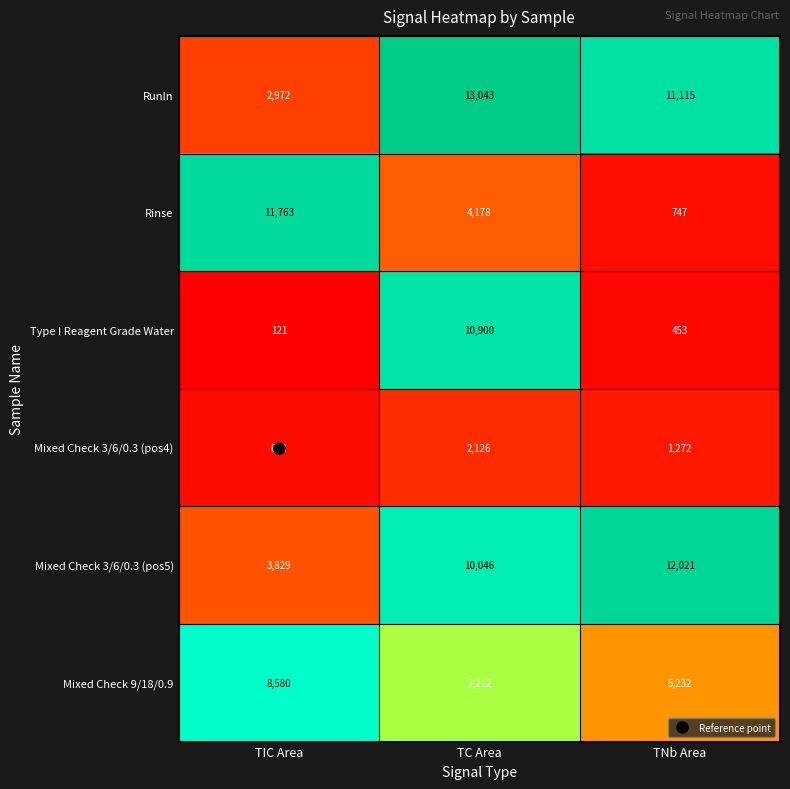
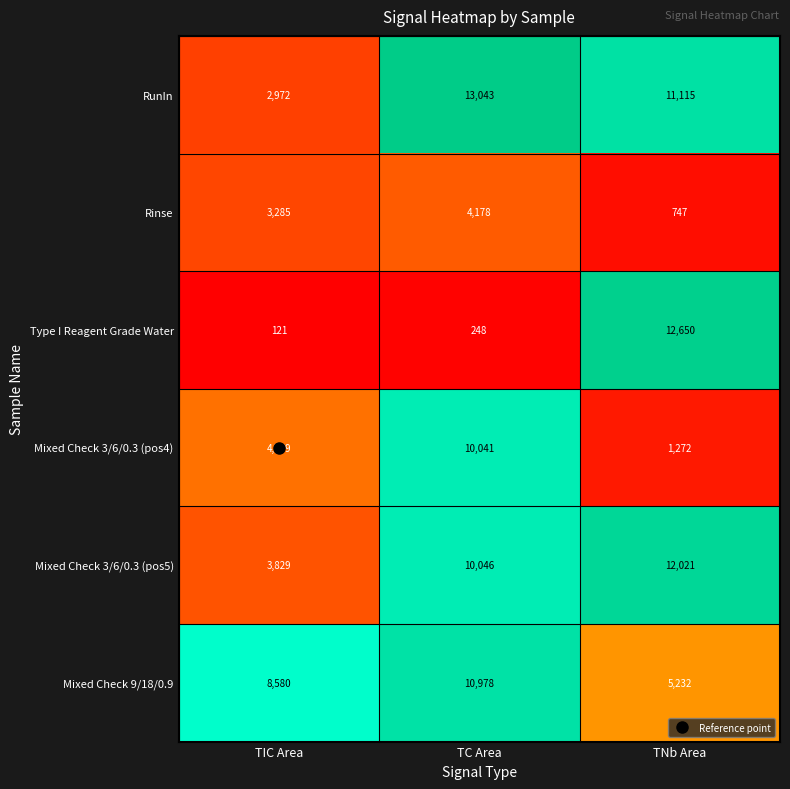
  {
    "RunIn": {
      "TIC Area": "2,972",
      "TC Area": "13,043",
      "TNb Area": "11,115"
    },
    "Rinse": {
-     "TIC Area": "11,763",
+     "TIC Area": "3,285",
      "TC Area": "4,178",
      "TNb Area": "747"
    },
    "Type I Reagent Grade Water": {
      "TIC Area": "121",
-     "TC Area": "10,900",
-     "TNb Area": "453"
+     "TC Area": "248",
+     "TNb Area": "12,650"
    },
    "Mixed Check 3/6/0.3 (pos4)": {
-     "TIC Area": "633",
-     "TC Area": "2,126",
+     "TIC Area": "4,769",
+     "TC Area": "10,041",
      "TNb Area": "1,272"
    },
    "Mixed Check 3/6/0.3 (pos5)": {
      "TIC Area": "3,829",
      "TC Area": "10,046",
      "TNb Area": "12,021"
    },
    "Mixed Check 9/18/0.9": {
      "TIC Area": "8,580",
-     "TC Area": "7,212",
+     "TC Area": "10,978",
      "TNb Area": "5,232"
    }
  }
